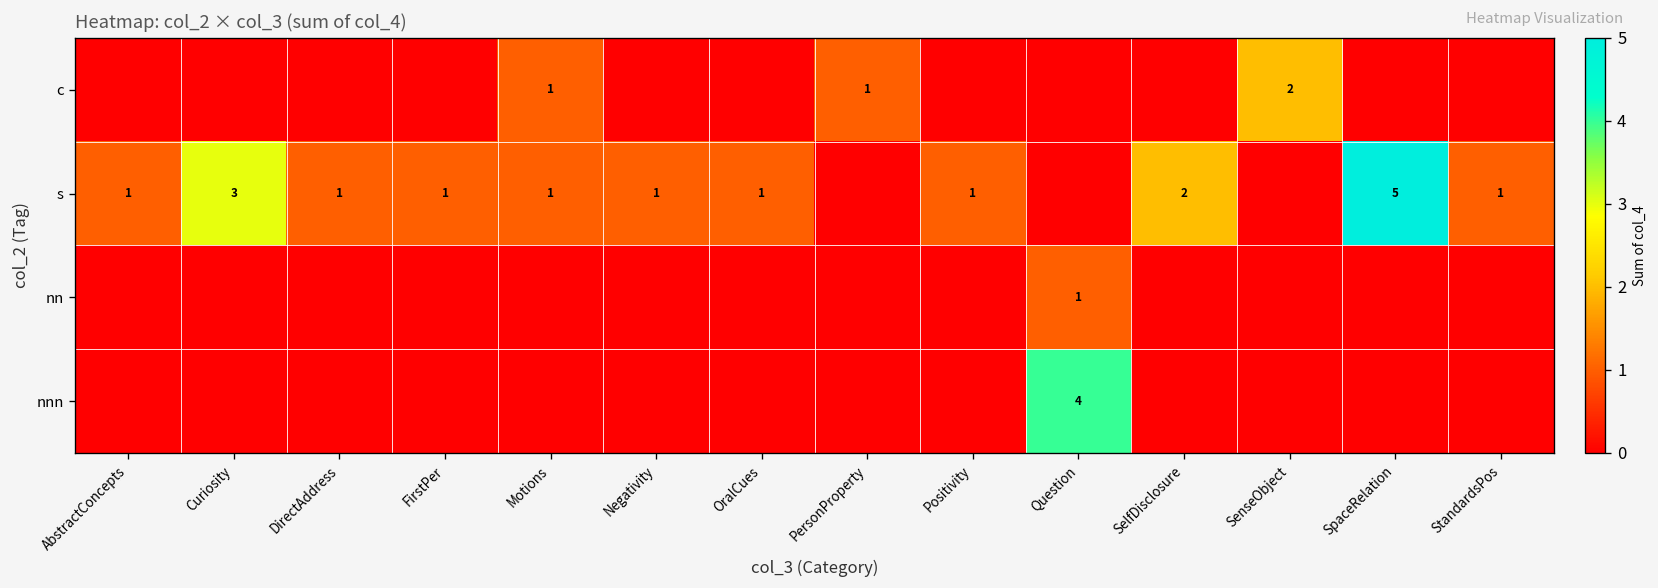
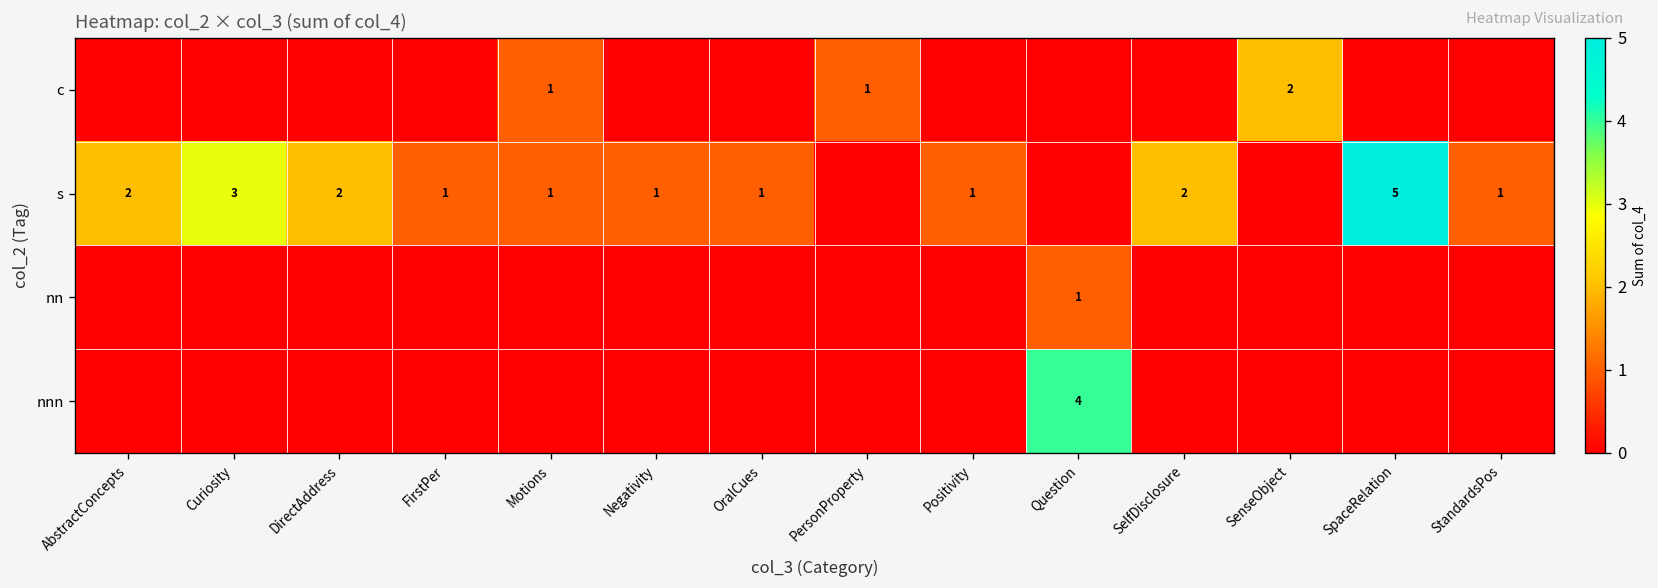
  {
    "c": {
      "Motions": 1,
      "PersonProperty": 1,
      "SenseObject": 2
    },
    "s": {
-     "AbstractConcepts": 1,
+     "AbstractConcepts": 2,
      "Curiosity": 3,
-     "DirectAddress": 1,
+     "DirectAddress": 2,
      "FirstPer": 1,
      "Motions": 1,
      "Negativity": 1,
      "OralCues": 1,
      "Positivity": 1,
      "SelfDisclosure": 2,
      "SpaceRelation": 5,
      "StandardsPos": 1
    },
    "nn": {
      "Question": 1
    },
    "nnn": {
      "Question": 4
    }
  }
